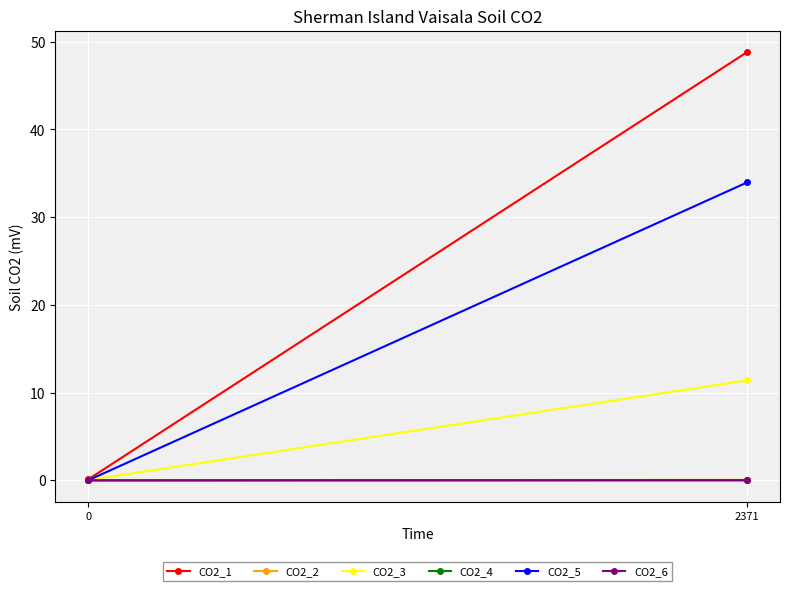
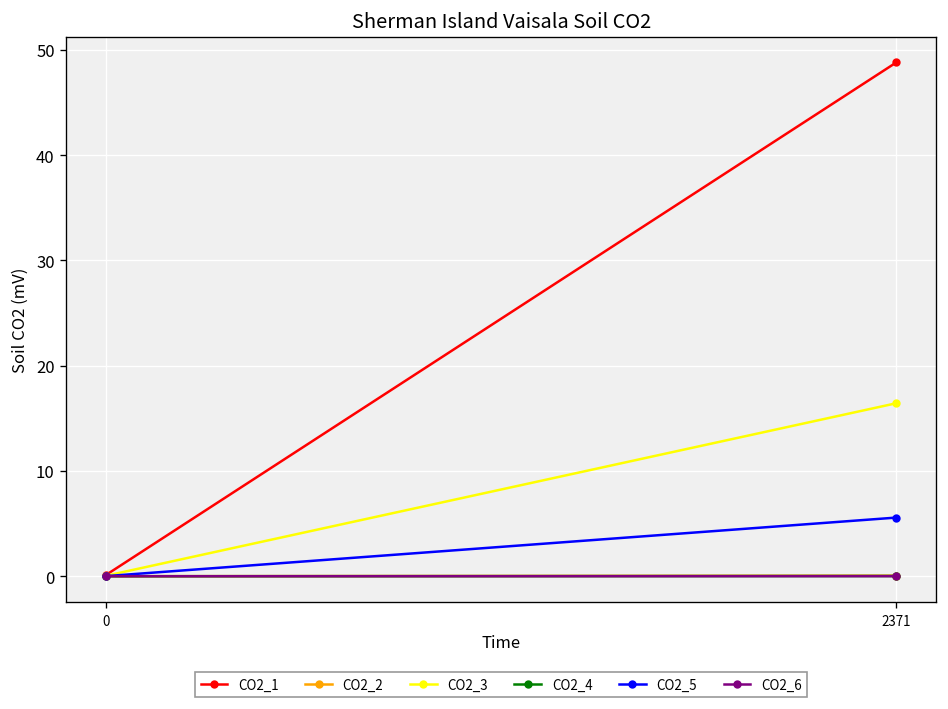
  {
    "CO2_1": {
      "2371": 49
    },
    "CO2_3": {
-     "2371": 11
+     "2371": 16
    },
    "CO2_5": {
-     "2371": 34
+     "2371": 6
    }
  }
